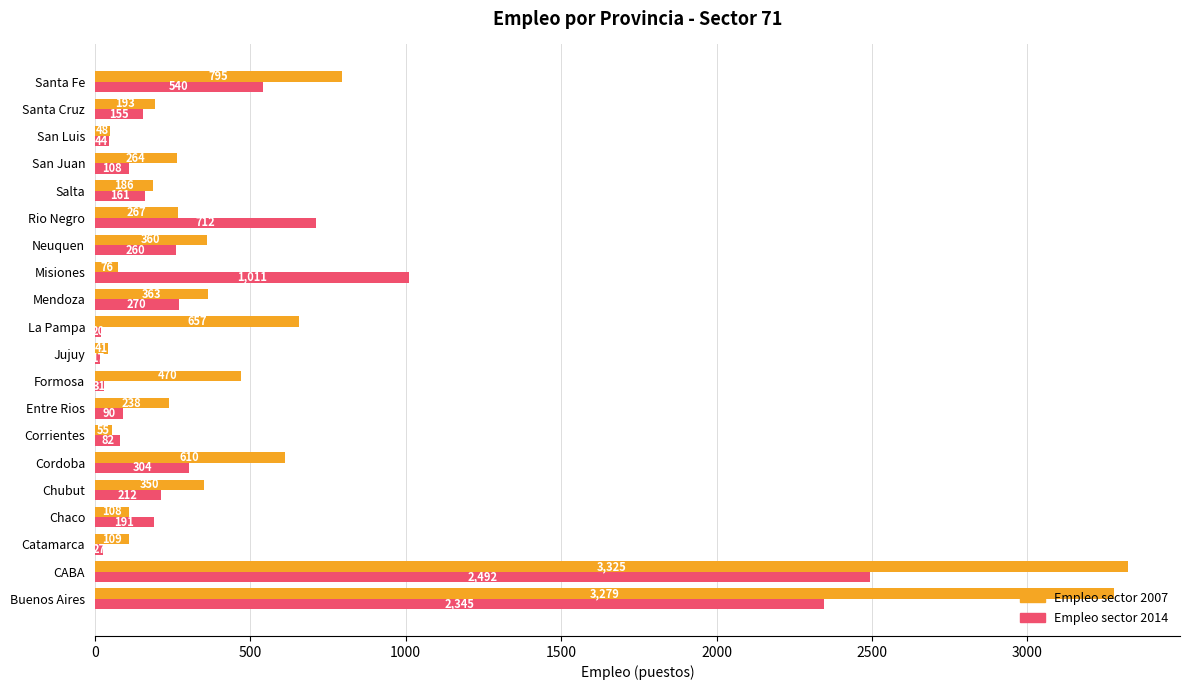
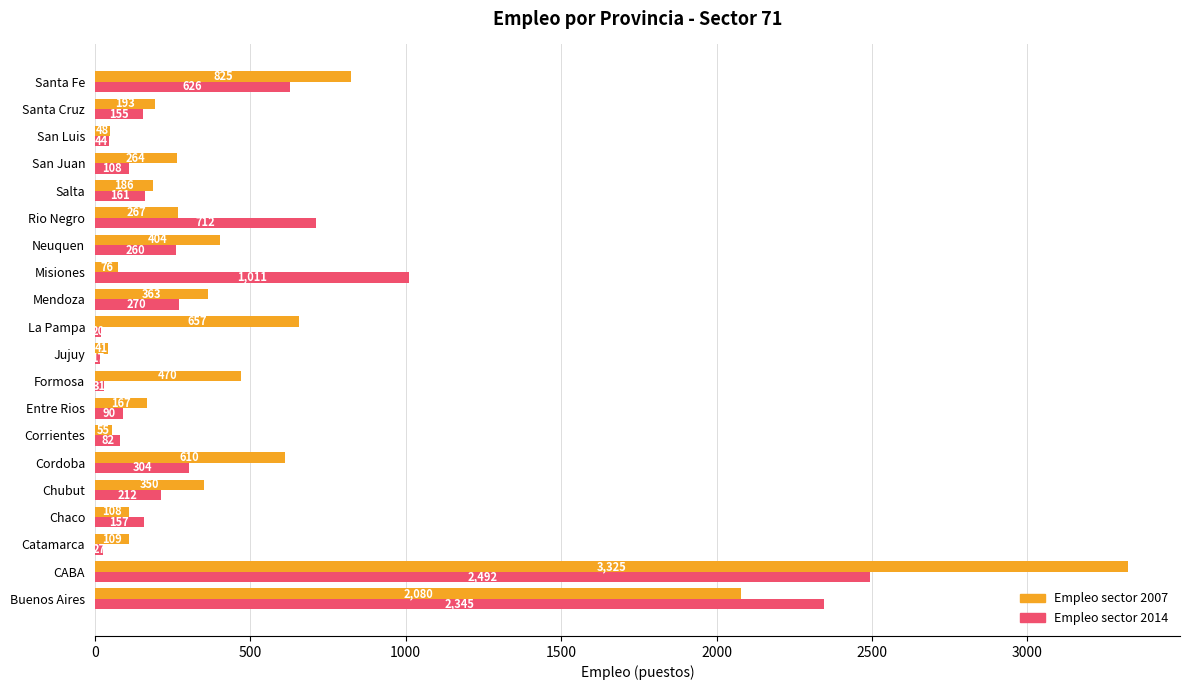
  {
    "Empleo sector 2007": {
-     "Santa Fe": "795",
+     "Santa Fe": "825",
      "Santa Cruz": "193",
      "San Juan": "264",
      "Rio Negro": "267",
-     "Neuquen": "360",
+     "Neuquen": "404",
      "Misiones": "76",
      "Mendoza": "363",
      "La Pampa": "657",
      "Jujuy": "41",
      "Formosa": "470",
-     "Entre Rios": "238",
+     "Entre Rios": "167",
      "Corrientes": "55",
      "Cordoba": "610",
      "Chubut": "350",
      "Chaco": "108",
      "Catamarca": "109",
      "CABA": "3,325",
-     "Buenos Aires": "3,279"
+     "Buenos Aires": "2,080"
    },
    "Empleo sector 2014": {
-     "Santa Fe": "540",
+     "Santa Fe": "626",
      "Santa Cruz": "155",
      "San Juan": "108",
      "Rio Negro": "712",
      "Neuquen": "260",
      "Misiones": "1,011",
      "Mendoza": "270",
      "Entre Rios": "90",
      "Corrientes": "82",
      "Cordoba": "304",
      "Chubut": "212",
-     "Chaco": "191",
+     "Chaco": "157",
      "CABA": "2,492",
      "Buenos Aires": "2,345"
    }
  }
